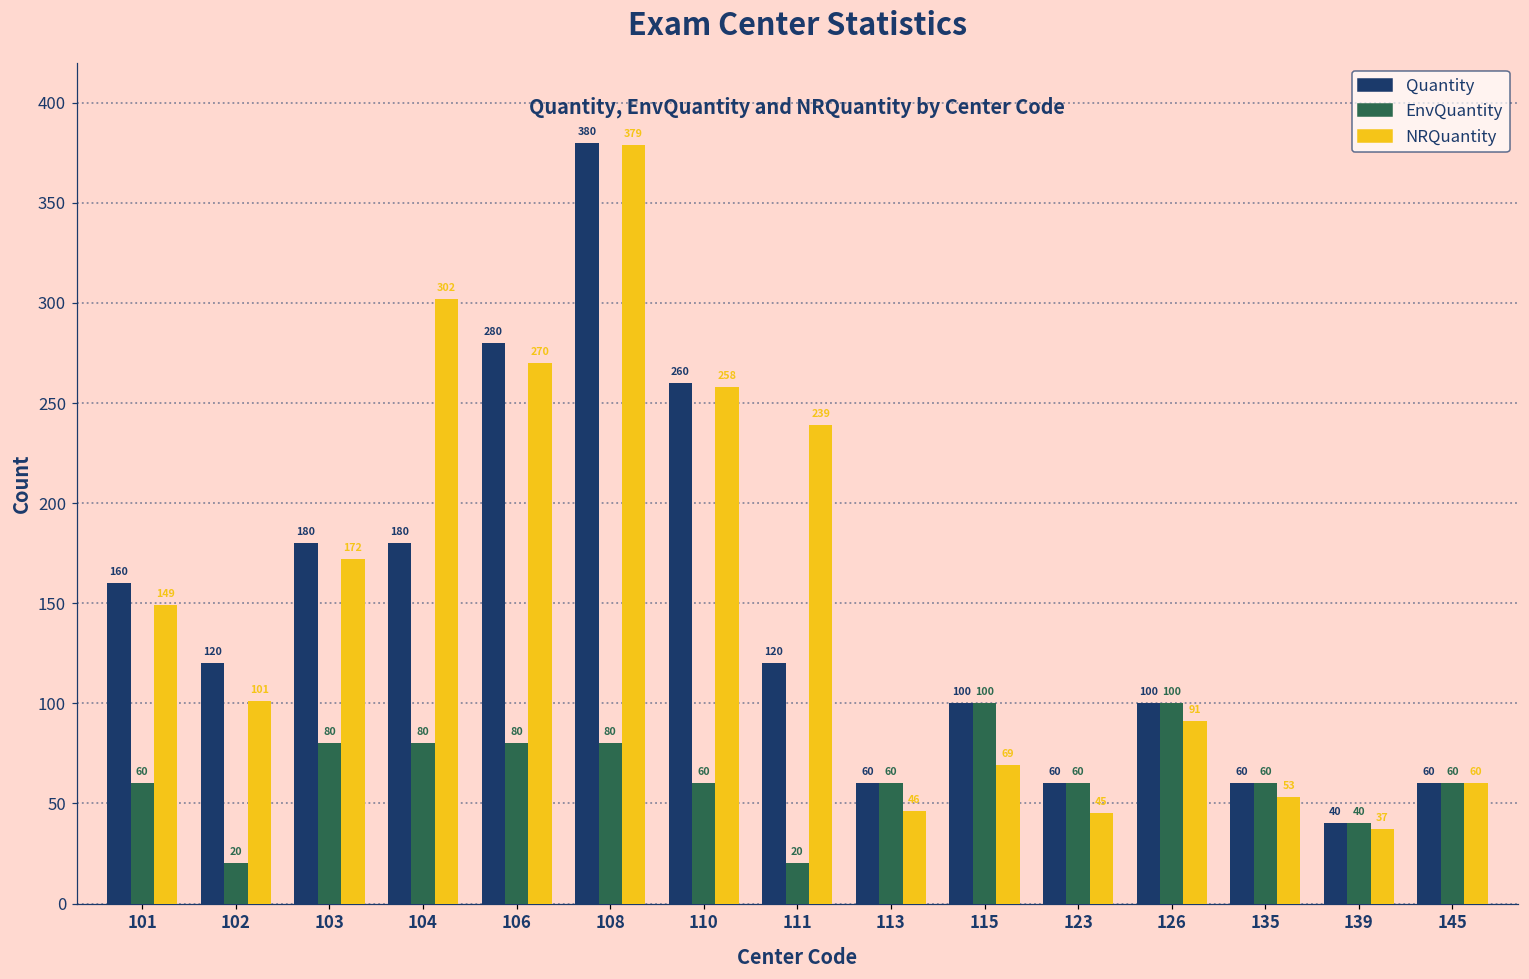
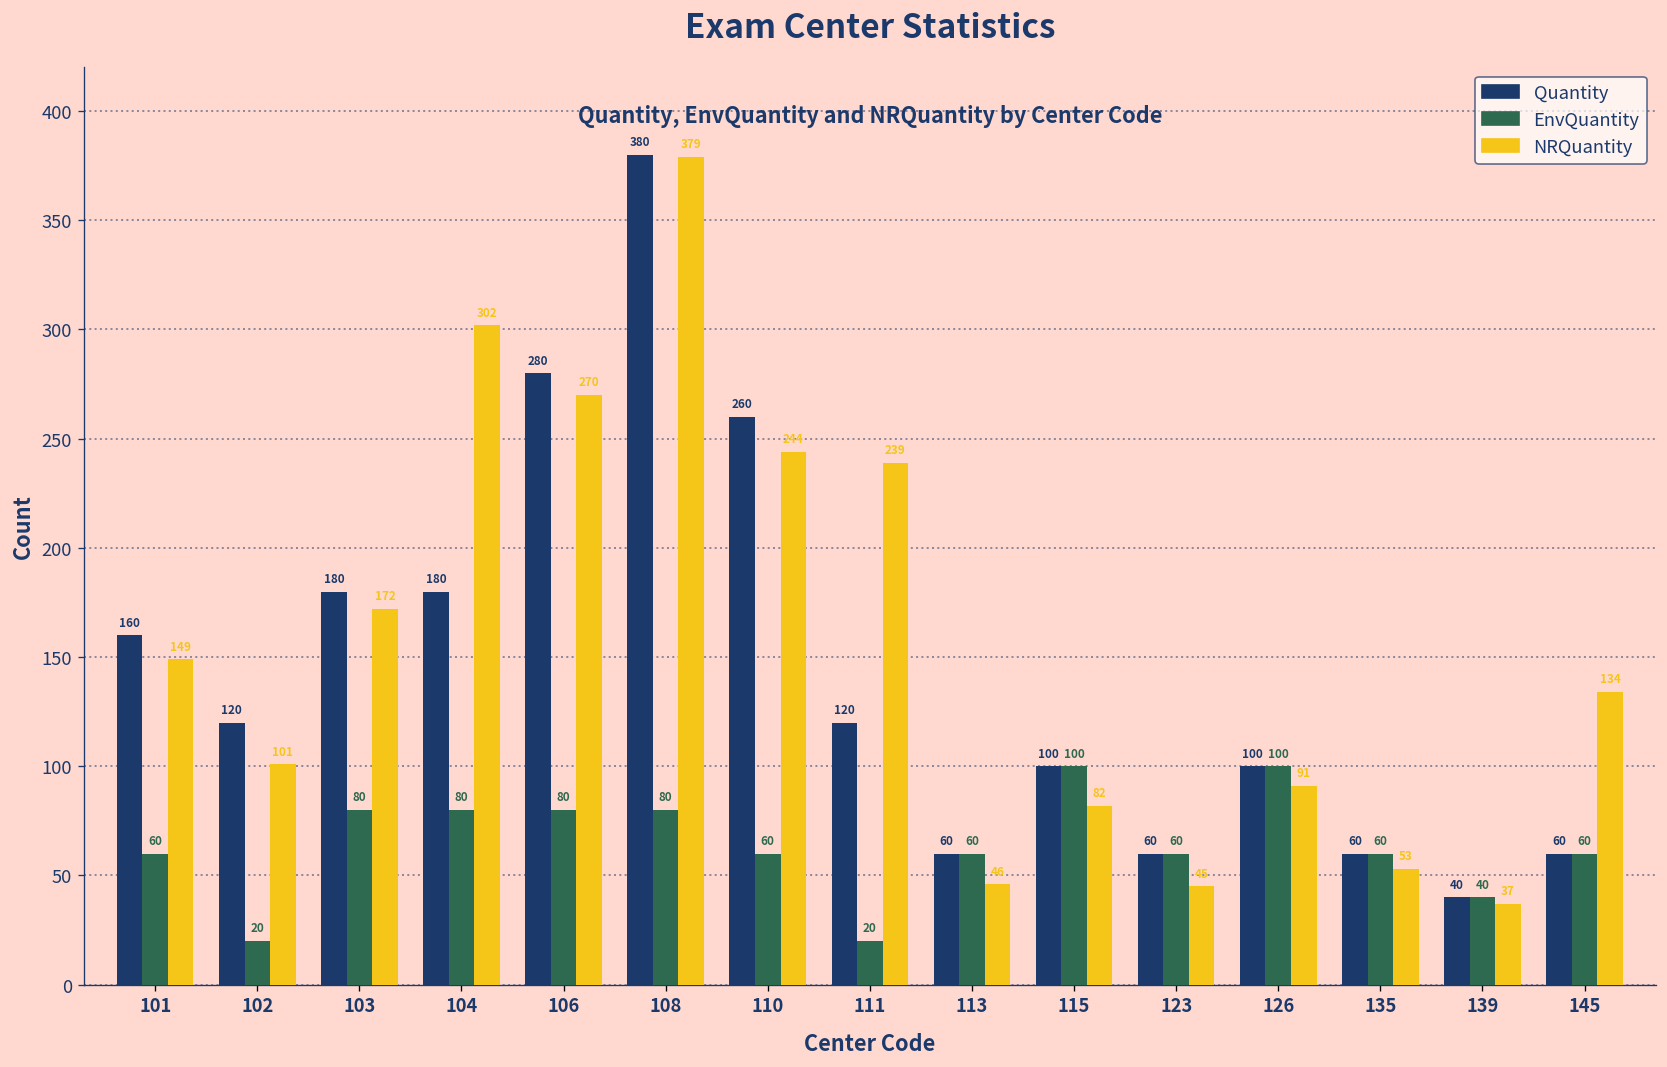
  {
    "NRQuantity": {
      "101": 149,
      "102": 101,
      "103": 172,
      "104": 302,
      "106": 270,
      "108": 379,
-     "110": 258,
+     "110": 244,
      "111": 239,
      "113": 46,
-     "115": 69,
+     "115": 82,
      "123": 45,
      "126": 91,
      "135": 53,
      "139": 37,
-     "145": 60
+     "145": 134
    }
  }
